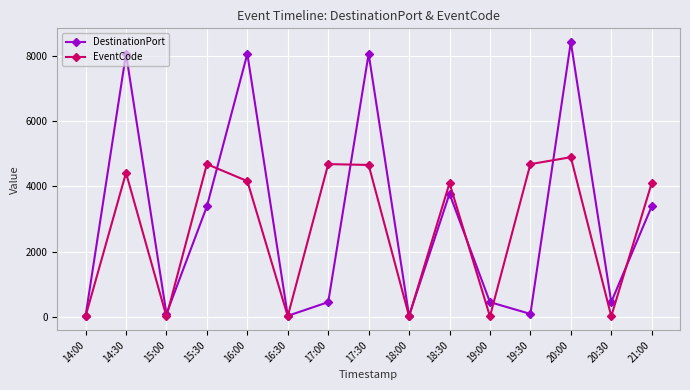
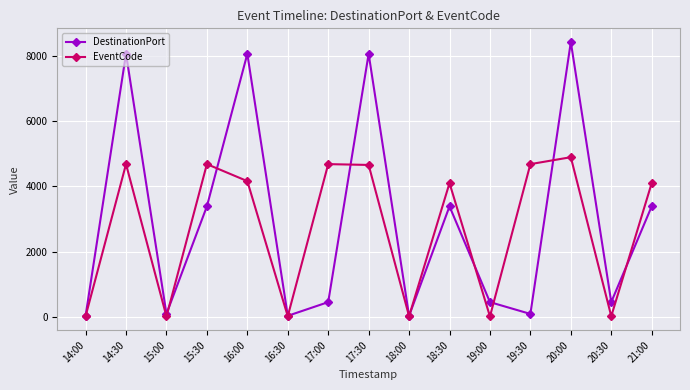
  {
    "DestinationPort": {
      "15:30": 3400,
      "16:00": 8100,
      "17:00": 400,
      "17:30": 8100,
-     "18:30": 3800,
+     "18:30": 3400,
      "19:00": 400,
      "19:30": 100,
      "20:00": 8400,
      "20:30": 400,
      "21:00": 3400
    },
    "EventCode": {
-     "14:30": 4400,
+     "14:30": 4700,
      "15:30": 4700,
      "16:00": 4200,
      "17:00": 4700,
      "17:30": 4700,
      "18:30": 4100,
      "19:00": 0,
      "19:30": 4700,
      "20:00": 4900,
      "20:30": 0,
      "21:00": 4100
    }
  }
